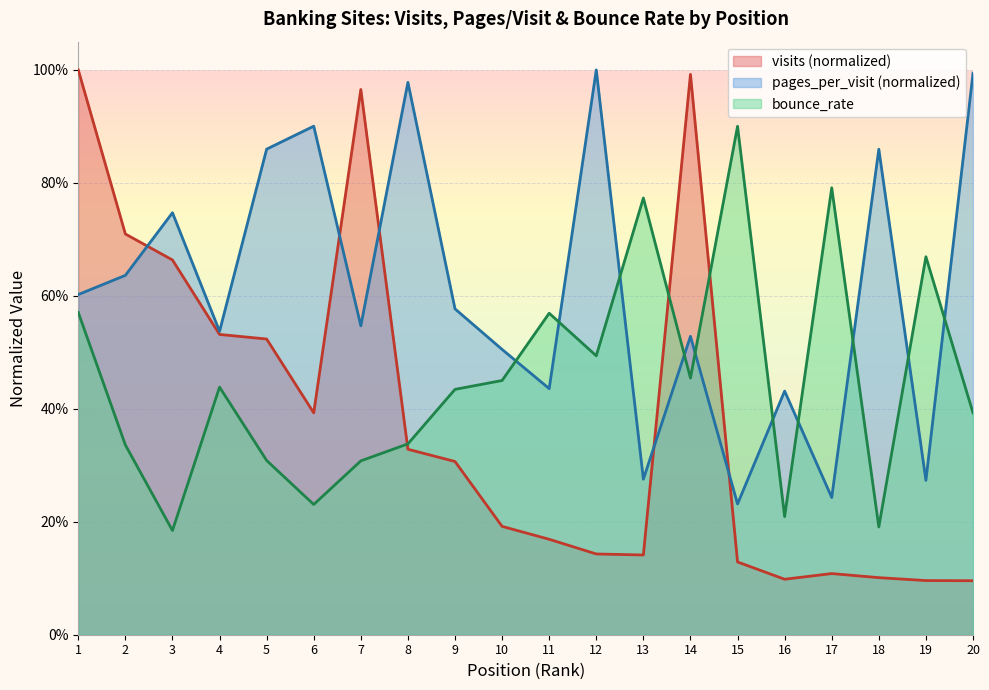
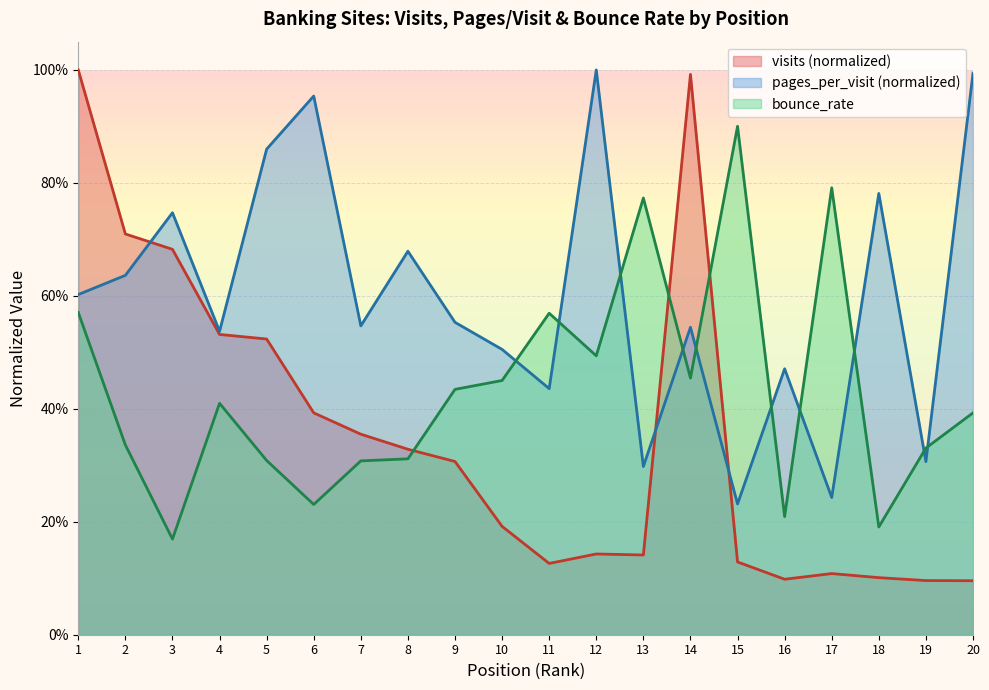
  {
    "visits (normalized)": {
      "1": "100%",
      "2": "71%",
-     "3": "66%",
+     "3": "68%",
      "4": "53%",
      "5": "52%",
      "6": "39%",
-     "7": "97%",
+     "7": "36%",
      "8": "33%",
      "9": "31%",
      "10": "19%",
-     "11": "17%",
+     "11": "13%",
      "12": "14%",
      "13": "14%",
      "14": "99%",
      "15": "13%",
      "16": "10%",
      "17": "11%",
      "18": "10%",
      "19": "10%",
      "20": "10%"
    },
    "pages_per_visit (normalized)": {
      "1": "60%",
      "2": "64%",
      "3": "75%",
      "4": "54%",
      "5": "86%",
-     "6": "90%",
+     "6": "95%",
      "7": "55%",
-     "8": "98%",
-     "9": "58%",
+     "8": "68%",
+     "9": "55%",
      "10": "51%",
      "11": "44%",
      "12": "100%",
-     "13": "28%",
-     "14": "53%",
+     "13": "30%",
+     "14": "54%",
      "15": "23%",
-     "16": "43%",
+     "16": "47%",
      "17": "24%",
-     "18": "86%",
-     "19": "27%",
+     "18": "78%",
+     "19": "31%",
      "20": "99%"
    },
    "bounce_rate": {
      "1": "57%",
      "2": "34%",
-     "3": "18%",
-     "4": "44%",
+     "3": "17%",
+     "4": "41%",
      "5": "31%",
      "6": "23%",
      "7": "31%",
-     "8": "34%",
+     "8": "31%",
      "9": "43%",
      "10": "45%",
      "11": "57%",
      "12": "49%",
      "13": "77%",
      "14": "45%",
      "15": "90%",
      "16": "21%",
      "17": "79%",
      "18": "19%",
-     "19": "67%",
+     "19": "33%",
      "20": "39%"
    }
  }
